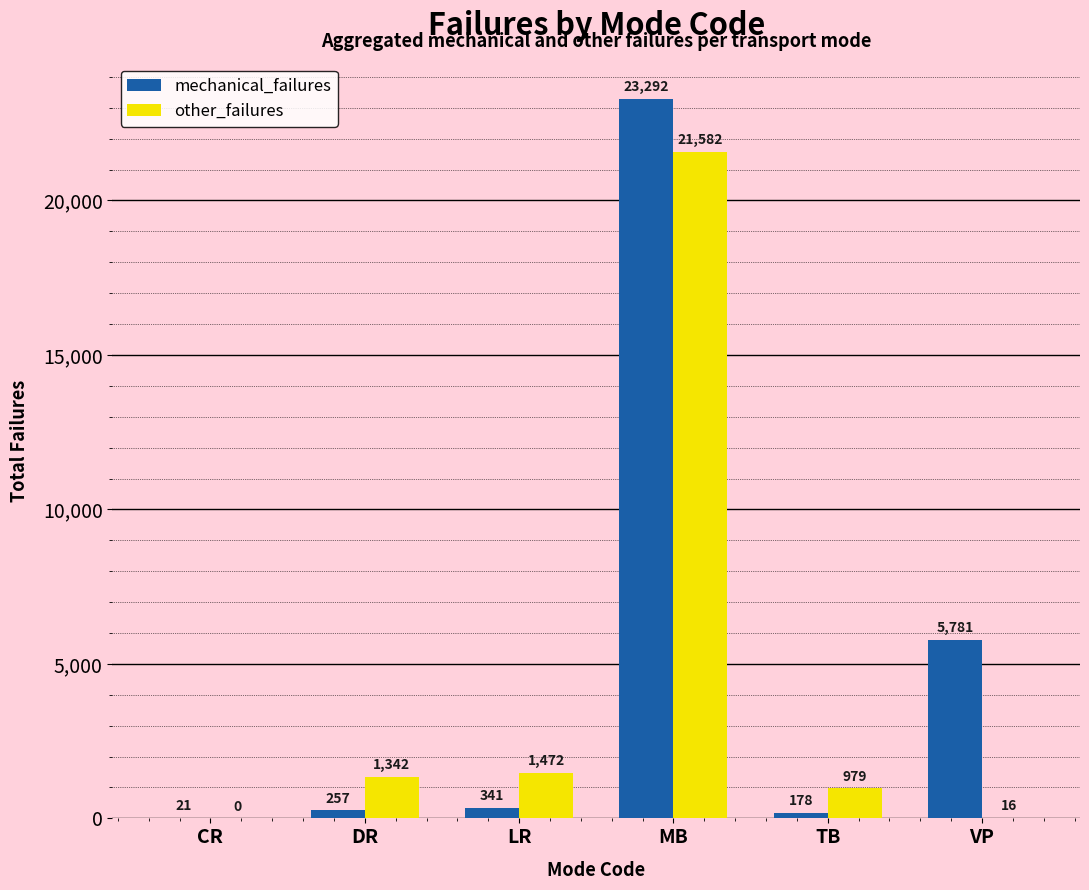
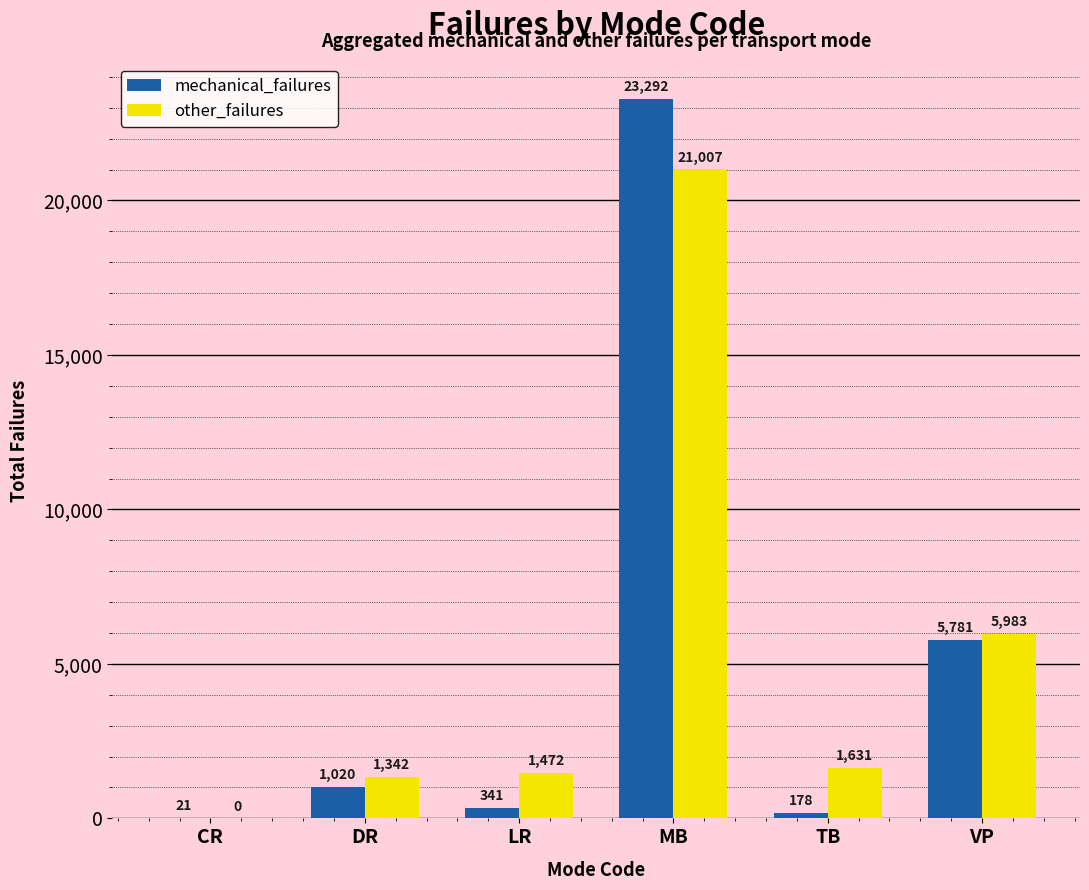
  {
    "mechanical_failures": {
      "CR": "21",
-     "DR": "257",
+     "DR": "1,020",
      "LR": "341",
      "MB": "23,292",
      "TB": "178",
      "VP": "5,781"
    },
    "other_failures": {
      "CR": "0",
      "DR": "1,342",
      "LR": "1,472",
-     "MB": "21,582",
-     "TB": "979",
-     "VP": "16"
+     "MB": "21,007",
+     "TB": "1,631",
+     "VP": "5,983"
    }
  }
